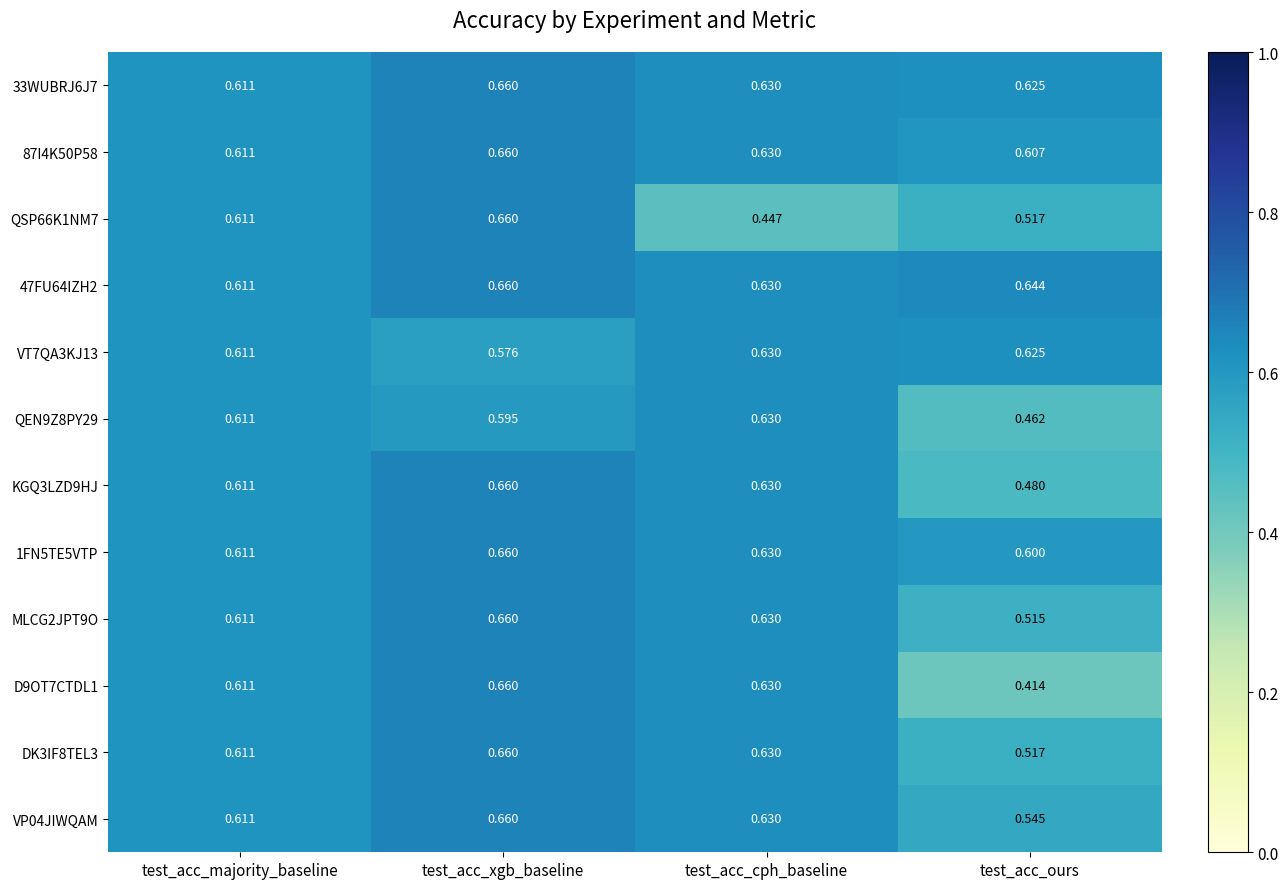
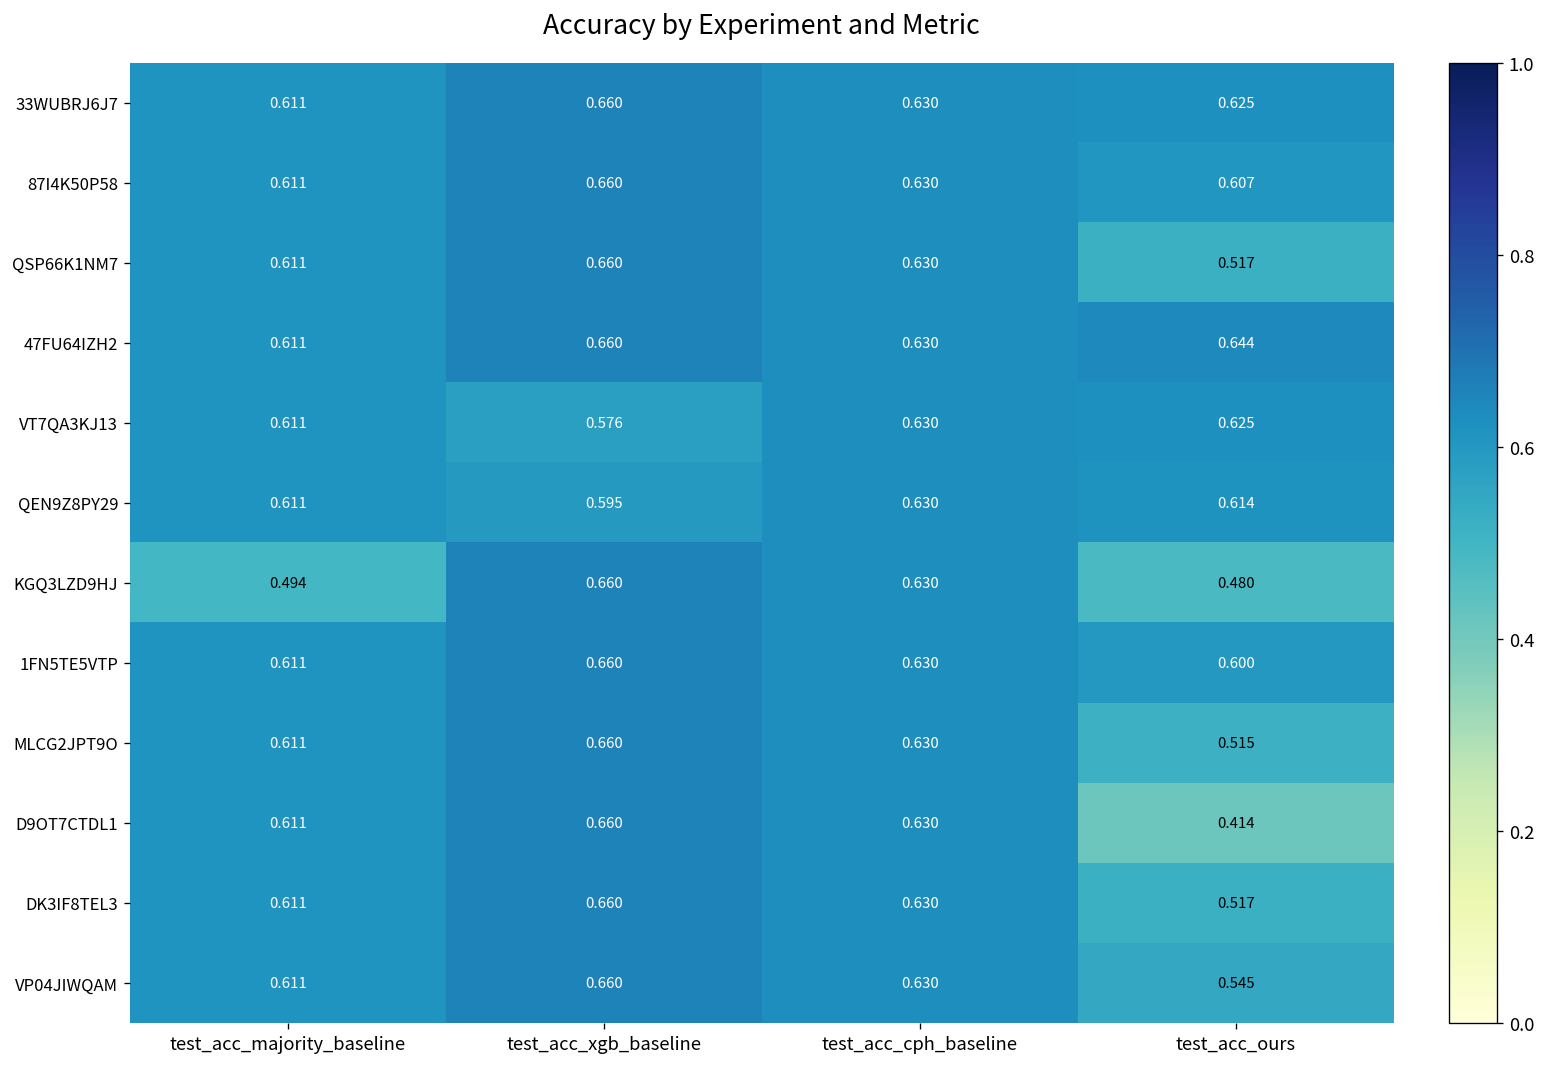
  {
    "33WUBRJ6J7": {
      "test_acc_majority_baseline": 0.611,
      "test_acc_xgb_baseline": 0.660,
      "test_acc_cph_baseline": 0.630,
      "test_acc_ours": 0.625
    },
    "87I4K50P58": {
      "test_acc_majority_baseline": 0.611,
      "test_acc_xgb_baseline": 0.660,
      "test_acc_cph_baseline": 0.630,
      "test_acc_ours": 0.607
    },
    "QSP66K1NM7": {
      "test_acc_majority_baseline": 0.611,
      "test_acc_xgb_baseline": 0.660,
-     "test_acc_cph_baseline": 0.447,
+     "test_acc_cph_baseline": 0.630,
      "test_acc_ours": 0.517
    },
    "47FU64IZH2": {
      "test_acc_majority_baseline": 0.611,
      "test_acc_xgb_baseline": 0.660,
      "test_acc_cph_baseline": 0.630,
      "test_acc_ours": 0.644
    },
    "VT7QA3KJ13": {
      "test_acc_majority_baseline": 0.611,
      "test_acc_xgb_baseline": 0.576,
      "test_acc_cph_baseline": 0.630,
      "test_acc_ours": 0.625
    },
    "QEN9Z8PY29": {
      "test_acc_majority_baseline": 0.611,
      "test_acc_xgb_baseline": 0.595,
      "test_acc_cph_baseline": 0.630,
-     "test_acc_ours": 0.462
+     "test_acc_ours": 0.614
    },
    "KGQ3LZD9HJ": {
-     "test_acc_majority_baseline": 0.611,
+     "test_acc_majority_baseline": 0.494,
      "test_acc_xgb_baseline": 0.660,
      "test_acc_cph_baseline": 0.630,
      "test_acc_ours": 0.480
    },
    "1FN5TE5VTP": {
      "test_acc_majority_baseline": 0.611,
      "test_acc_xgb_baseline": 0.660,
      "test_acc_cph_baseline": 0.630,
      "test_acc_ours": 0.600
    },
    "MLCG2JPT9O": {
      "test_acc_majority_baseline": 0.611,
      "test_acc_xgb_baseline": 0.660,
      "test_acc_cph_baseline": 0.630,
      "test_acc_ours": 0.515
    },
    "D9OT7CTDL1": {
      "test_acc_majority_baseline": 0.611,
      "test_acc_xgb_baseline": 0.660,
      "test_acc_cph_baseline": 0.630,
      "test_acc_ours": 0.414
    },
    "DK3IF8TEL3": {
      "test_acc_majority_baseline": 0.611,
      "test_acc_xgb_baseline": 0.660,
      "test_acc_cph_baseline": 0.630,
      "test_acc_ours": 0.517
    },
    "VP04JIWQAM": {
      "test_acc_majority_baseline": 0.611,
      "test_acc_xgb_baseline": 0.660,
      "test_acc_cph_baseline": 0.630,
      "test_acc_ours": 0.545
    }
  }
